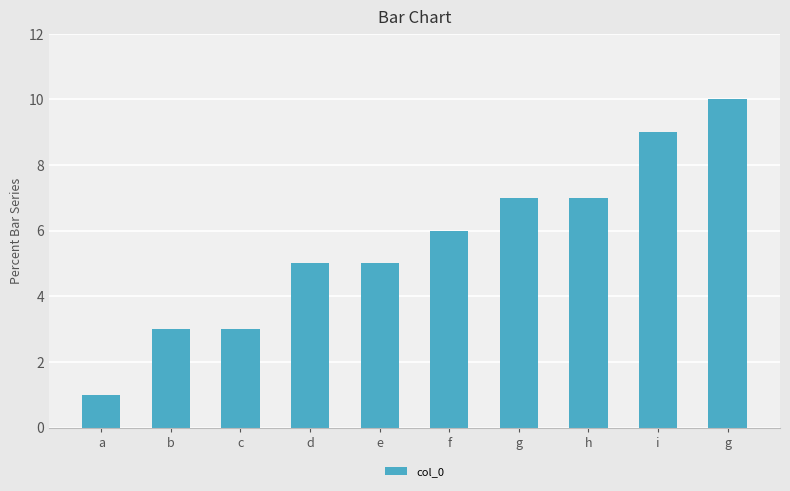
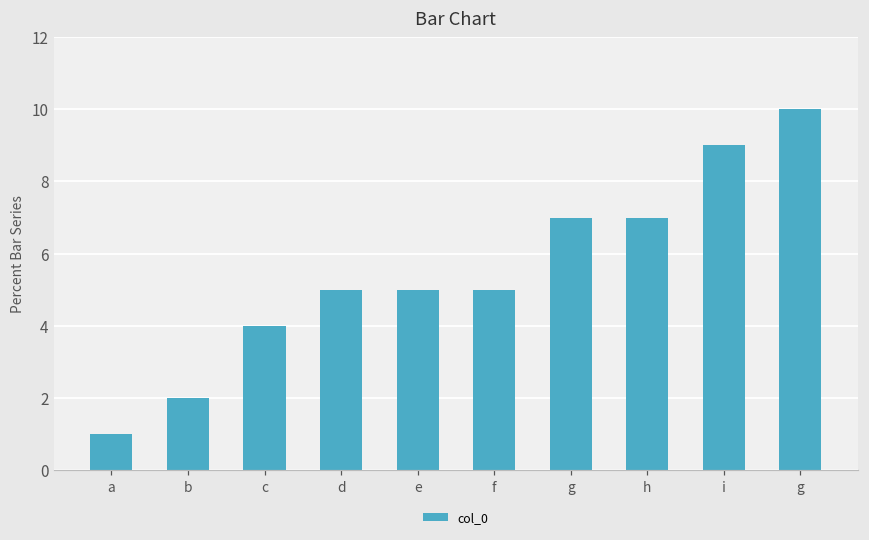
  {
    "a": 1,
-   "b": 3,
-   "c": 3,
+   "b": 2,
+   "c": 4,
    "d": 5,
    "e": 5,
-   "f": 6,
+   "f": 5,
    "h": 7,
    "i": 9
  }
